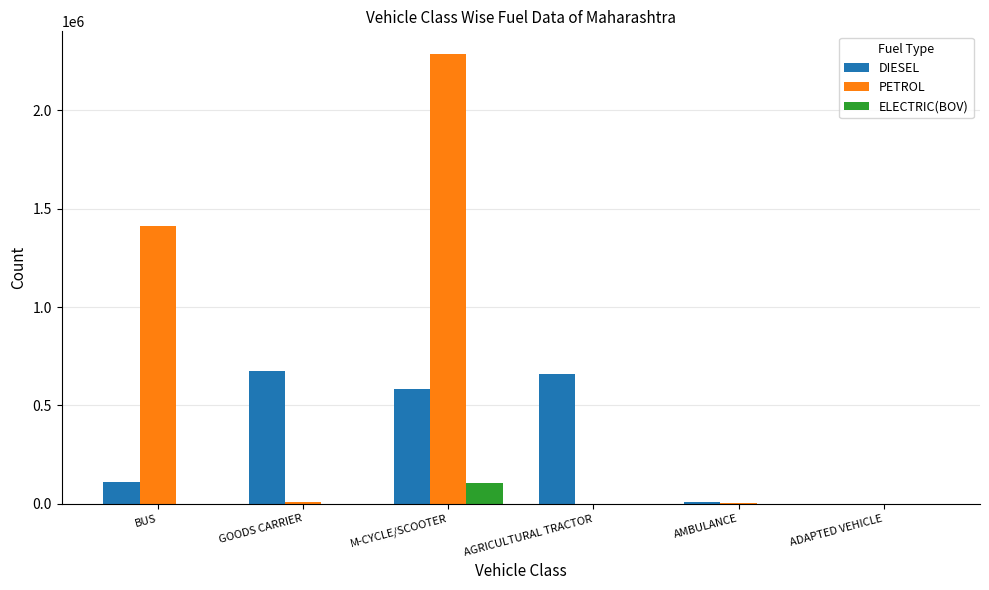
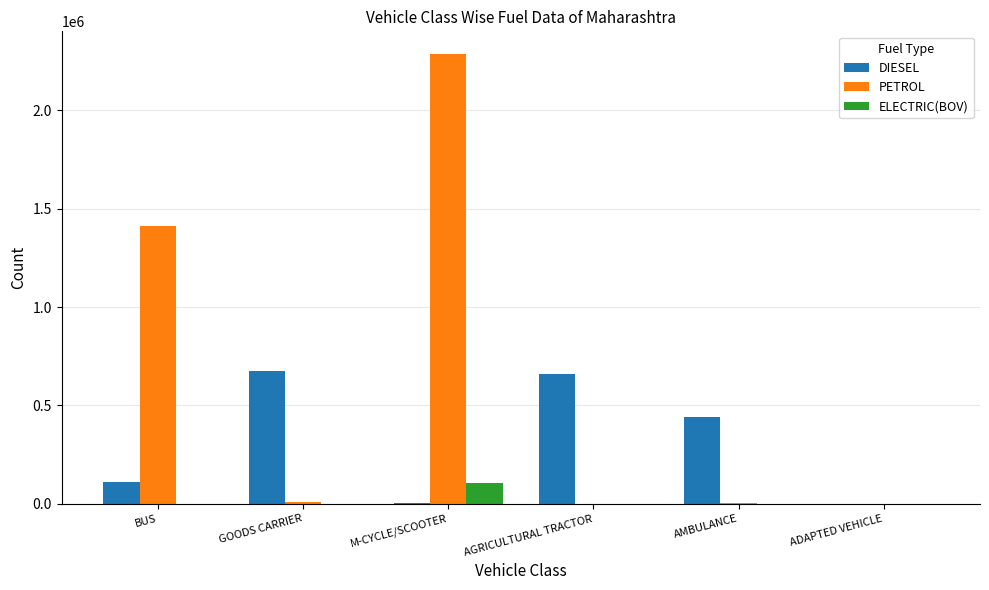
  {
    "DIESEL": {
      "BUS": 110000,
      "GOODS CARRIER": 670000,
-     "M-CYCLE/SCOOTER": 580000,
+     "M-CYCLE/SCOOTER": 10000,
      "AGRICULTURAL TRACTOR": 660000,
-     "AMBULANCE": 10000
+     "AMBULANCE": 440000
    },
    "PETROL": {
      "BUS": 1410000,
      "M-CYCLE/SCOOTER": 2290000
    },
    "ELECTRIC(BOV)": {
      "M-CYCLE/SCOOTER": 110000
    }
  }
